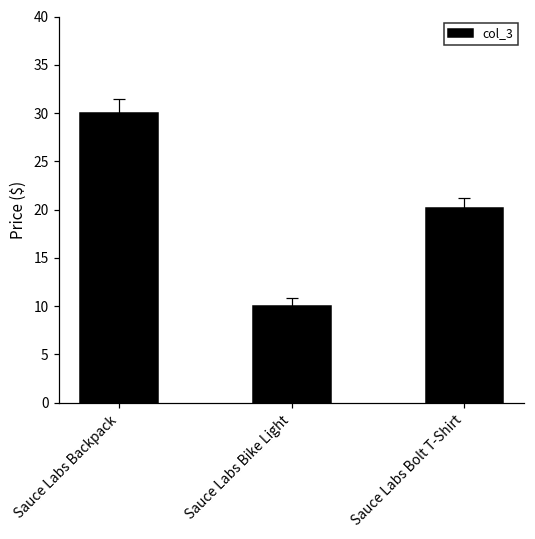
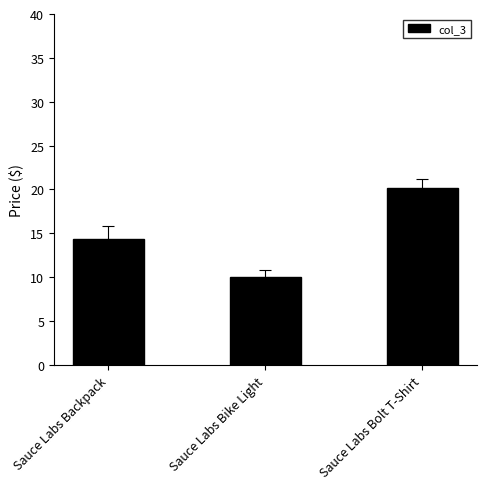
  {
    "col_3": {
-     "Sauce Labs Backpack": 30,
+     "Sauce Labs Backpack": 14,
      "Sauce Labs Bike Light": 10,
      "Sauce Labs Bolt T-Shirt": 20
    }
  }
